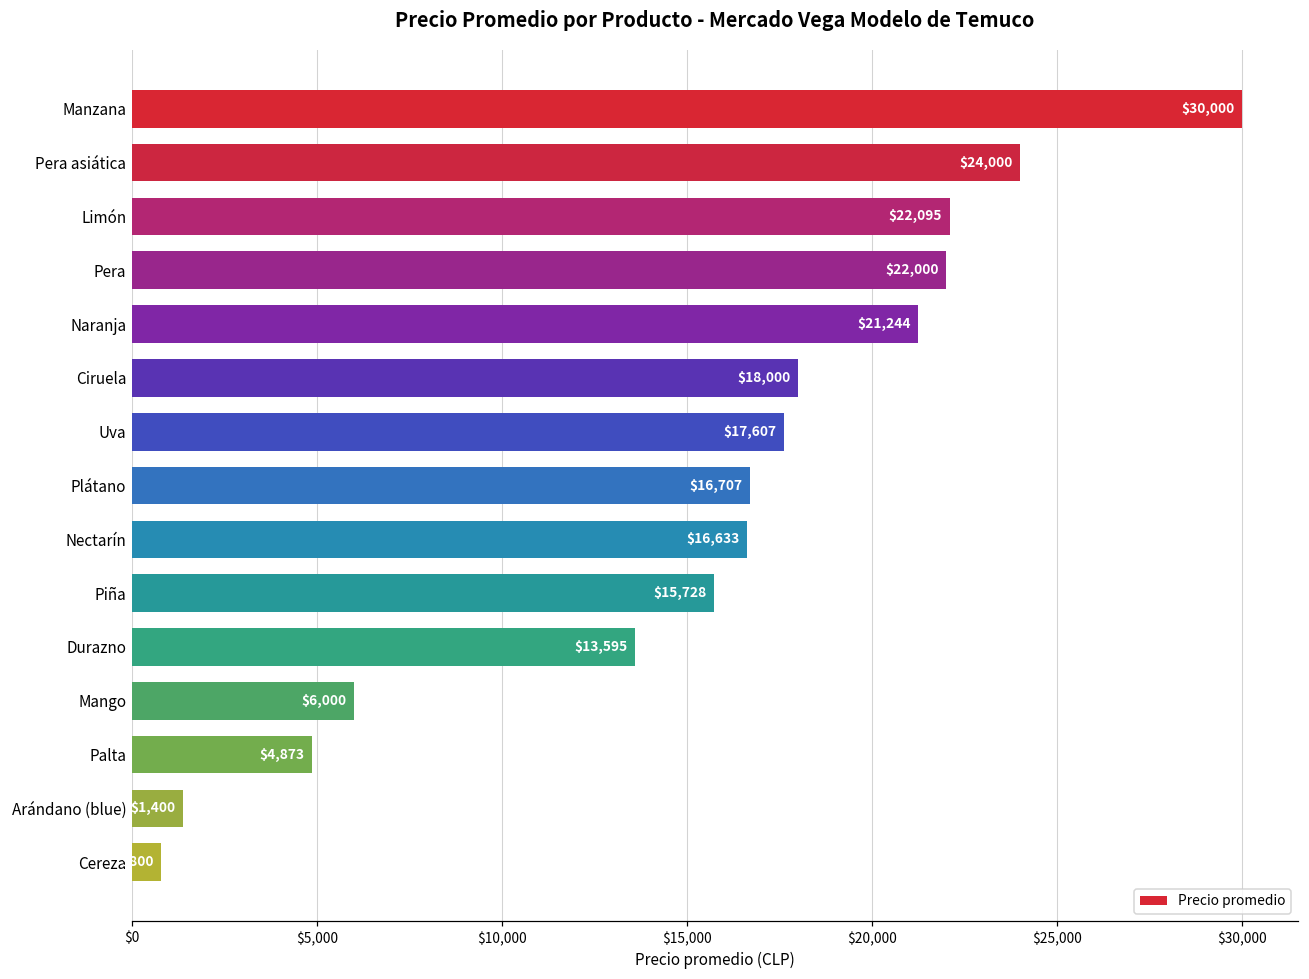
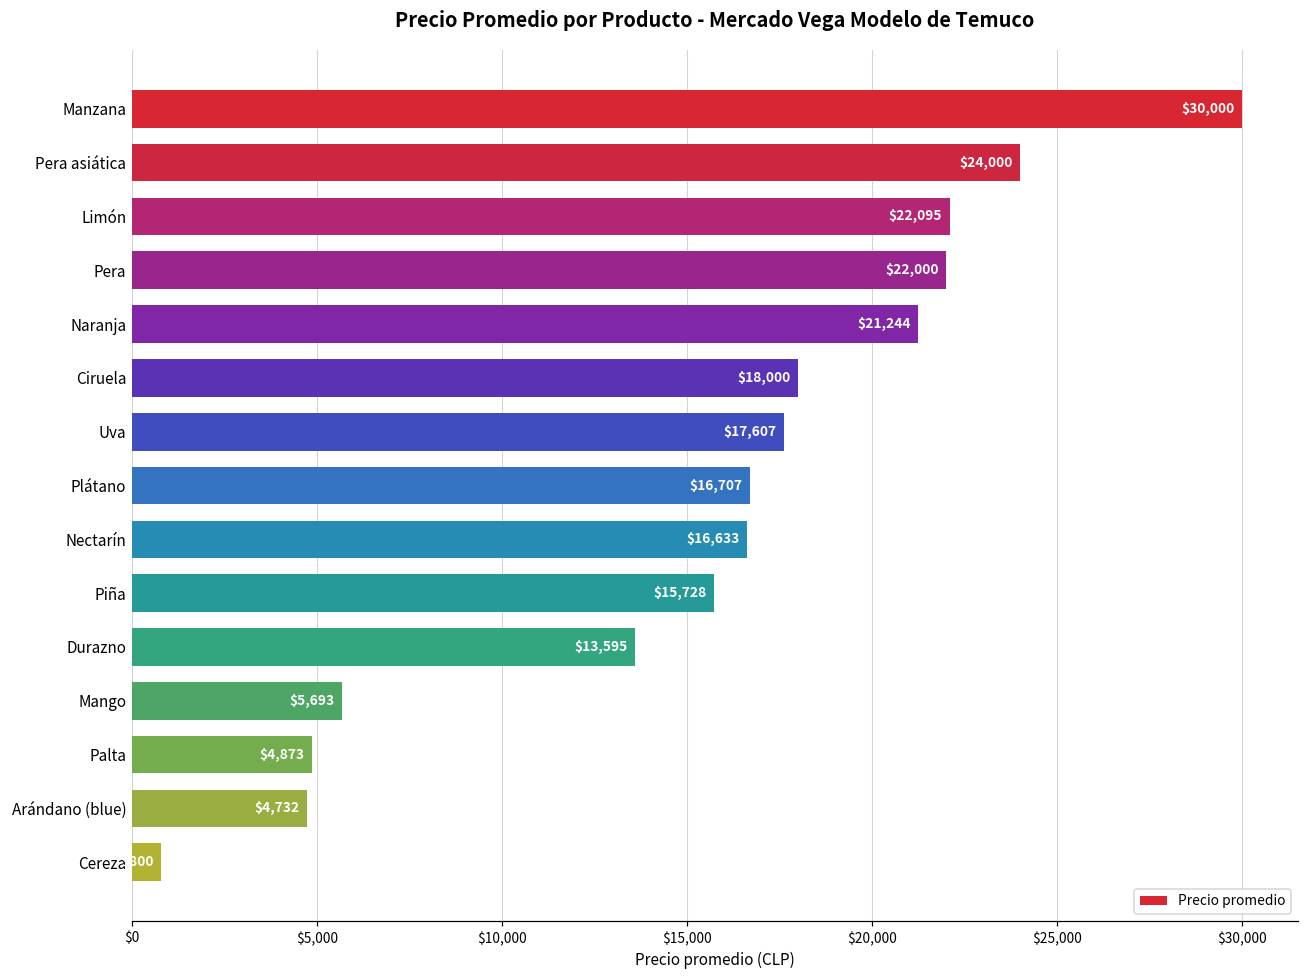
  {
    "Manzana": "$30,000",
    "Pera asiática": "$24,000",
    "Limón": "$22,095",
    "Pera": "$22,000",
    "Naranja": "$21,244",
    "Ciruela": "$18,000",
    "Uva": "$17,607",
    "Plátano": "$16,707",
    "Nectarín": "$16,633",
    "Piña": "$15,728",
    "Durazno": "$13,595",
-   "Mango": "$6,000",
+   "Mango": "$5,693",
    "Palta": "$4,873",
-   "Arándano (blue)": "$1,400",
+   "Arándano (blue)": "$4,732",
    "Cereza": "$800"
  }
